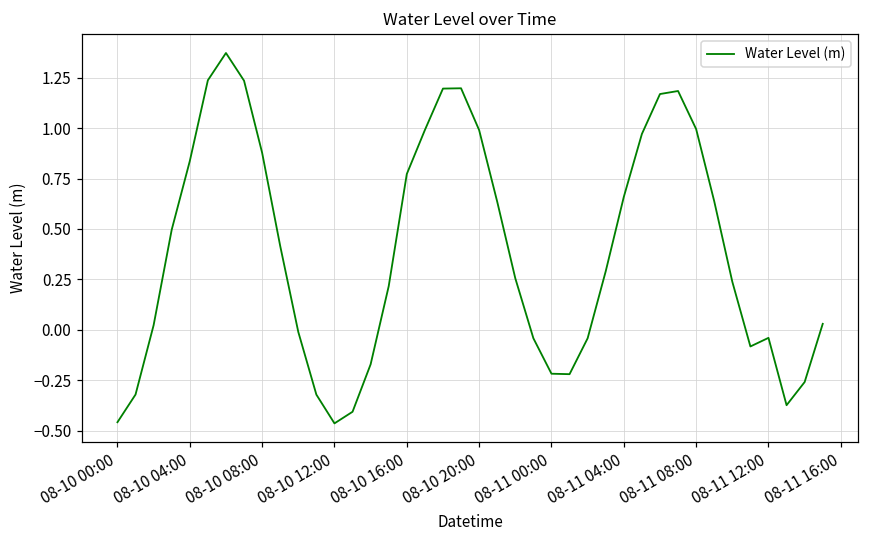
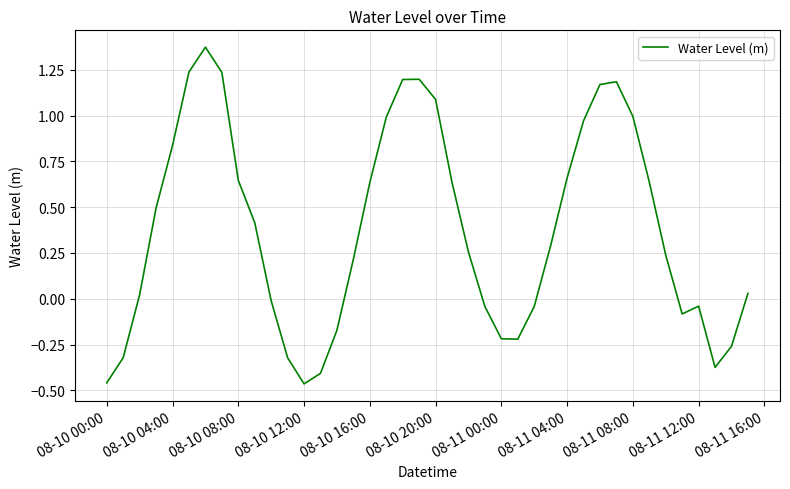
  {
    "08-10 00:00": -0.46,
    "08-10 04:00": 0.84,
-   "08-10 08:00": 0.88,
+   "08-10 08:00": 0.65,
    "08-10 12:00": -0.46,
-   "08-10 16:00": 0.77,
-   "08-10 20:00": 0.99,
+   "08-10 16:00": 0.63,
+   "08-10 20:00": 1.09,
    "08-11 00:00": -0.22,
    "08-11 04:00": 0.66,
    "08-11 08:00": 1.00,
    "08-11 12:00": -0.04
  }
